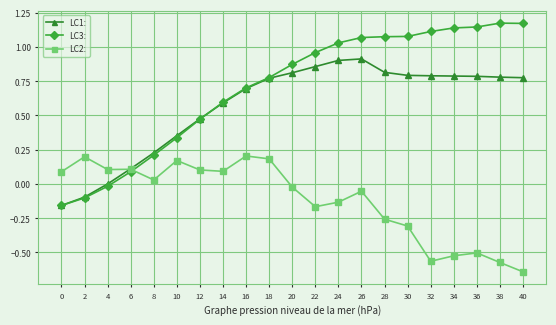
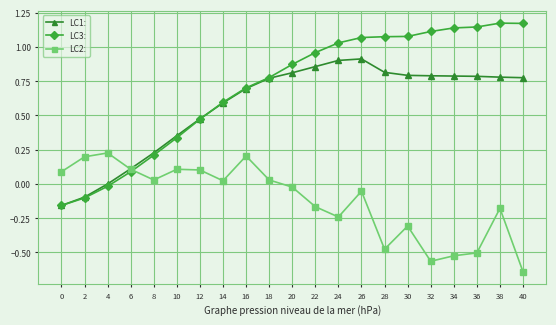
  {
    "LC2:": {
      "0": 0.09,
      "2": 0.20,
-     "4": 0.11,
+     "4": 0.23,
      "8": 0.03,
-     "10": 0.17,
+     "10": 0.11,
      "12": 0.10,
-     "14": 0.09,
+     "14": 0.02,
      "16": 0.20,
-     "18": 0.18,
+     "18": 0.03,
      "20": -0.02,
      "22": -0.17,
-     "24": -0.13,
+     "24": -0.24,
      "26": -0.05,
-     "28": -0.26,
+     "28": -0.48,
      "30": -0.31,
      "32": -0.56,
      "34": -0.52,
      "36": -0.50,
-     "38": -0.57,
+     "38": -0.18,
      "40": -0.64
    }
  }
